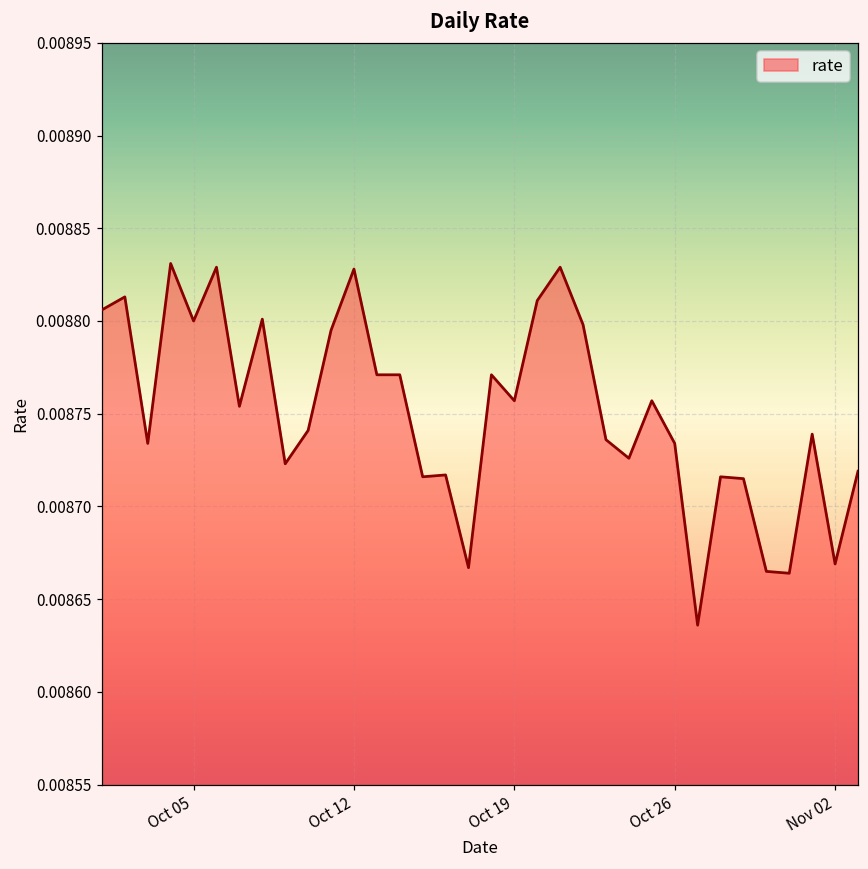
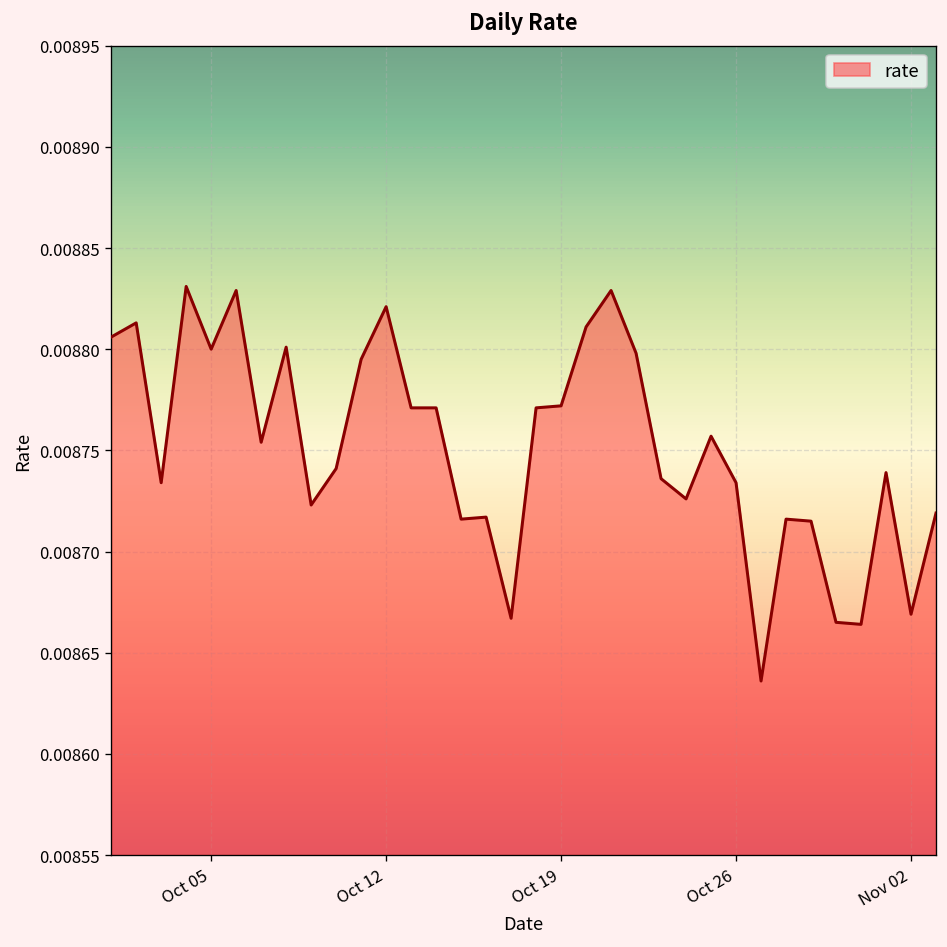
  {
    "Oct 05": 0.008800,
-   "Oct 12": 0.008828,
-   "Oct 19": 0.008757,
+   "Oct 12": 0.008821,
+   "Oct 19": 0.008772,
    "Oct 26": 0.008734,
    "Nov 02": 0.008669
  }
